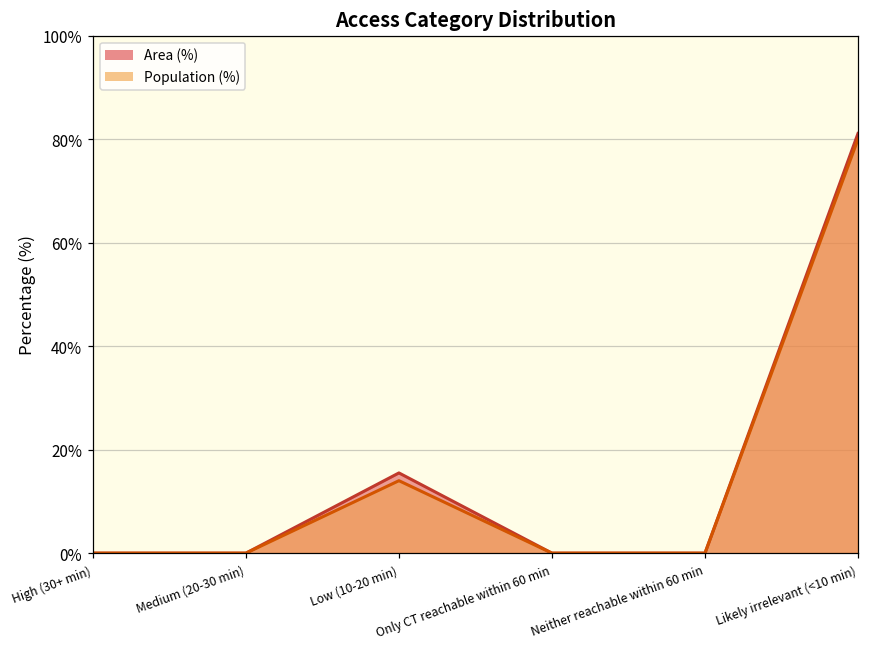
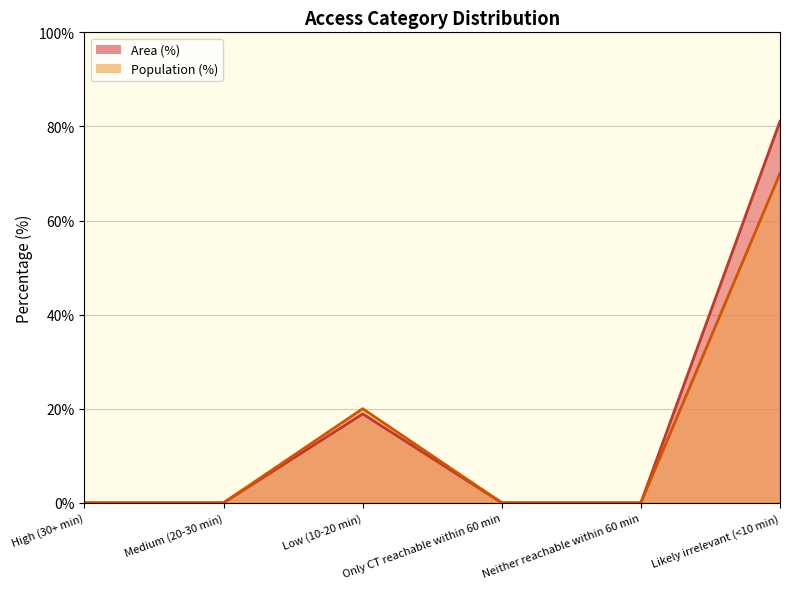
  {
    "Area (%)": {
-     "Low (10-20 min)": "16%",
+     "Low (10-20 min)": "19%",
      "Likely irrelevant (<10 min)": "81%"
    },
    "Population (%)": {
-     "Low (10-20 min)": "14%",
-     "Likely irrelevant (<10 min)": "80%"
+     "Low (10-20 min)": "20%",
+     "Likely irrelevant (<10 min)": "70%"
    }
  }
